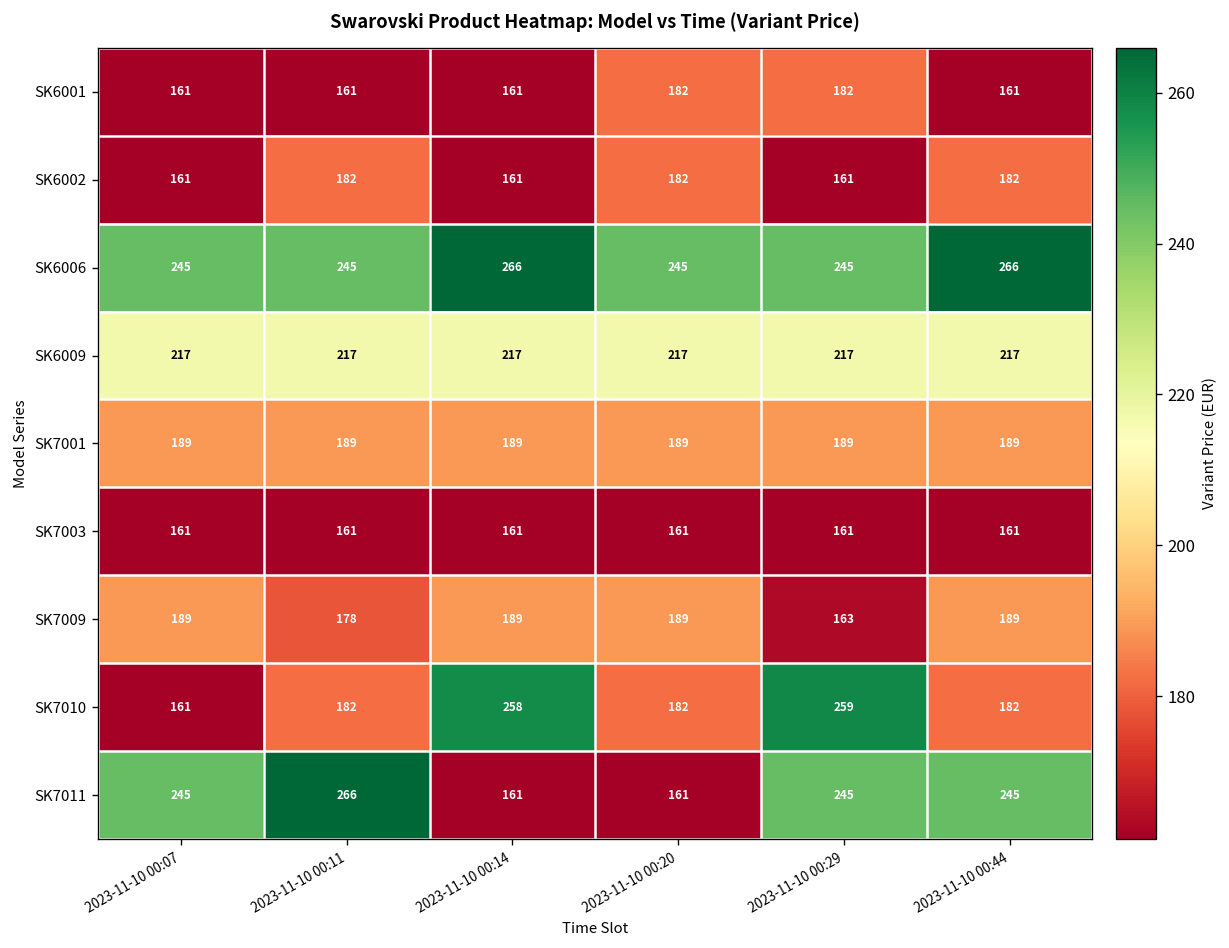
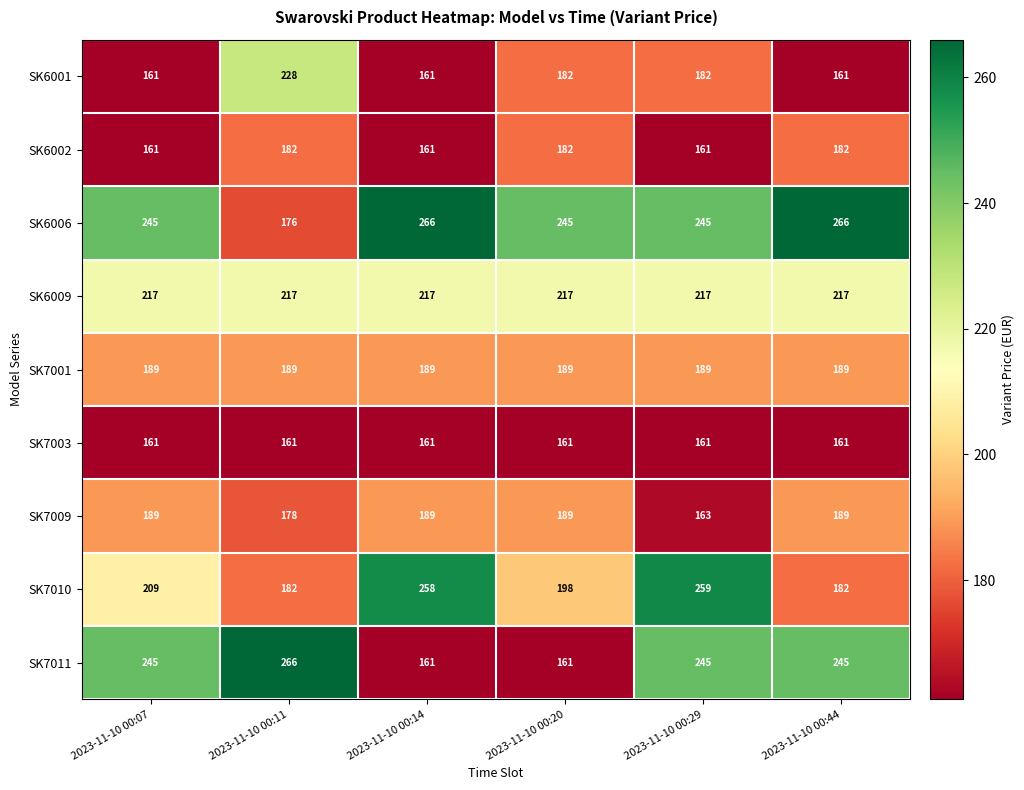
  {
    "SK6001": {
      "2023-11-10 00:07": 161,
-     "2023-11-10 00:11": 161,
+     "2023-11-10 00:11": 228,
      "2023-11-10 00:14": 161,
      "2023-11-10 00:20": 182,
      "2023-11-10 00:29": 182,
      "2023-11-10 00:44": 161
    },
    "SK6002": {
      "2023-11-10 00:07": 161,
      "2023-11-10 00:11": 182,
      "2023-11-10 00:14": 161,
      "2023-11-10 00:20": 182,
      "2023-11-10 00:29": 161,
      "2023-11-10 00:44": 182
    },
    "SK6006": {
      "2023-11-10 00:07": 245,
-     "2023-11-10 00:11": 245,
+     "2023-11-10 00:11": 176,
      "2023-11-10 00:14": 266,
      "2023-11-10 00:20": 245,
      "2023-11-10 00:29": 245,
      "2023-11-10 00:44": 266
    },
    "SK6009": {
      "2023-11-10 00:07": 217,
      "2023-11-10 00:11": 217,
      "2023-11-10 00:14": 217,
      "2023-11-10 00:20": 217,
      "2023-11-10 00:29": 217,
      "2023-11-10 00:44": 217
    },
    "SK7001": {
      "2023-11-10 00:07": 189,
      "2023-11-10 00:11": 189,
      "2023-11-10 00:14": 189,
      "2023-11-10 00:20": 189,
      "2023-11-10 00:29": 189,
      "2023-11-10 00:44": 189
    },
    "SK7003": {
      "2023-11-10 00:07": 161,
      "2023-11-10 00:11": 161,
      "2023-11-10 00:14": 161,
      "2023-11-10 00:20": 161,
      "2023-11-10 00:29": 161,
      "2023-11-10 00:44": 161
    },
    "SK7009": {
      "2023-11-10 00:07": 189,
      "2023-11-10 00:11": 178,
      "2023-11-10 00:14": 189,
      "2023-11-10 00:20": 189,
      "2023-11-10 00:29": 163,
      "2023-11-10 00:44": 189
    },
    "SK7010": {
-     "2023-11-10 00:07": 161,
+     "2023-11-10 00:07": 209,
      "2023-11-10 00:11": 182,
      "2023-11-10 00:14": 258,
-     "2023-11-10 00:20": 182,
+     "2023-11-10 00:20": 198,
      "2023-11-10 00:29": 259,
      "2023-11-10 00:44": 182
    },
    "SK7011": {
      "2023-11-10 00:07": 245,
      "2023-11-10 00:11": 266,
      "2023-11-10 00:14": 161,
      "2023-11-10 00:20": 161,
      "2023-11-10 00:29": 245,
      "2023-11-10 00:44": 245
    }
  }
